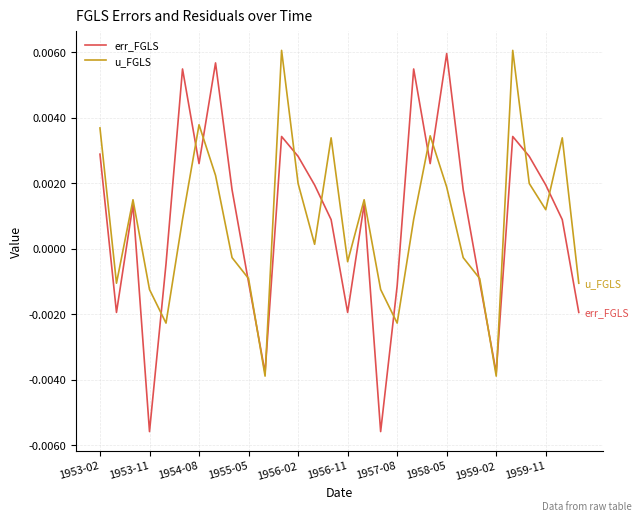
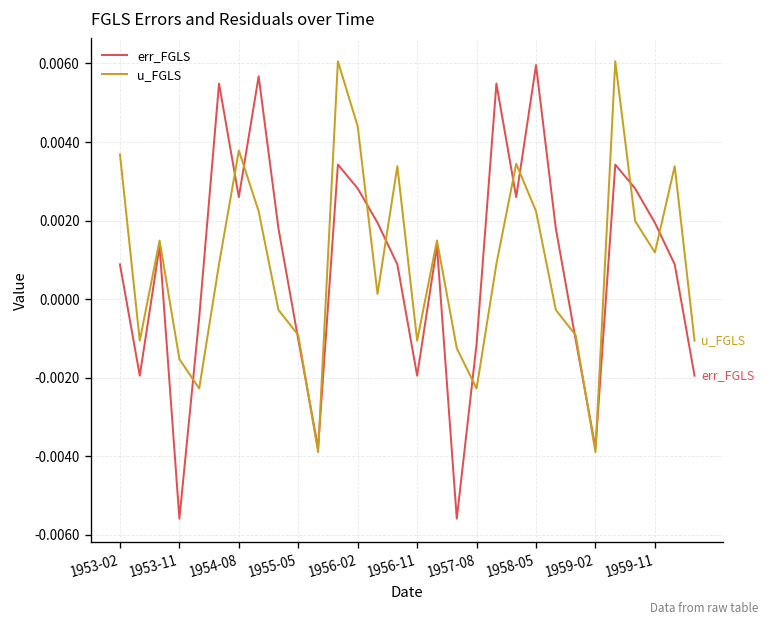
  {
    "err_FGLS": {
-     "1953-02": 0.0029,
+     "1953-02": 0.0009,
      "1953-11": -0.0056,
      "1954-08": 0.0026,
      "1955-05": -0.0010,
      "1956-02": 0.0028,
      "1956-11": -0.0019,
      "1957-08": -0.0011,
      "1958-05": 0.0060,
      "1959-02": -0.0038,
      "1959-11": 0.0019
    },
    "u_FGLS": {
      "1953-02": 0.0037,
-     "1953-11": -0.0012,
+     "1953-11": -0.0015,
      "1954-08": 0.0038,
      "1955-05": -0.0009,
-     "1956-02": 0.0020,
-     "1956-11": -0.0004,
+     "1956-02": 0.0044,
+     "1956-11": -0.0011,
      "1957-08": -0.0023,
-     "1958-05": 0.0019,
+     "1958-05": 0.0022,
      "1959-02": -0.0039,
      "1959-11": 0.0012
    }
  }
